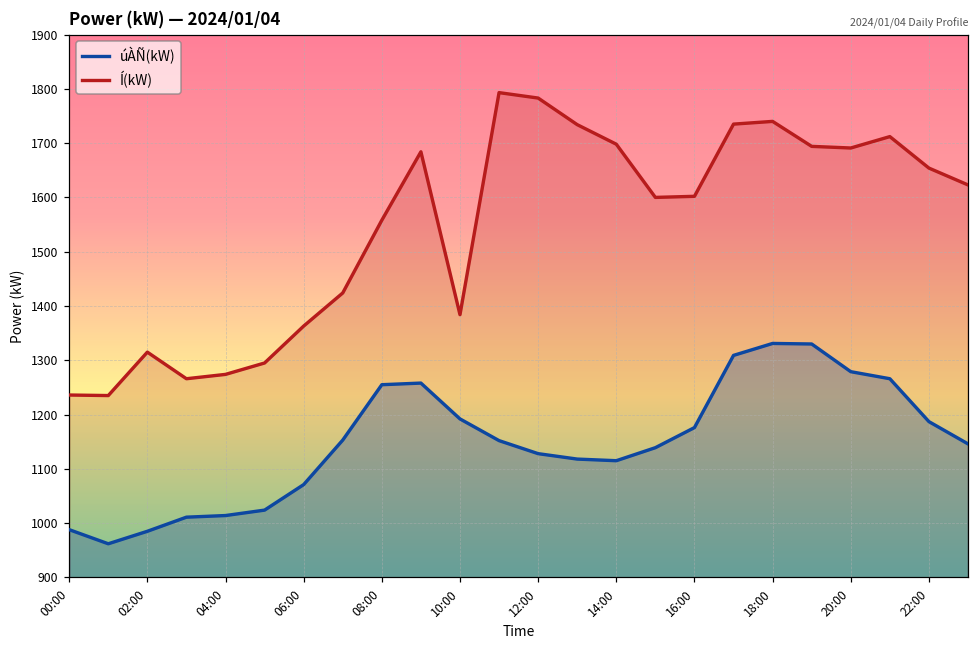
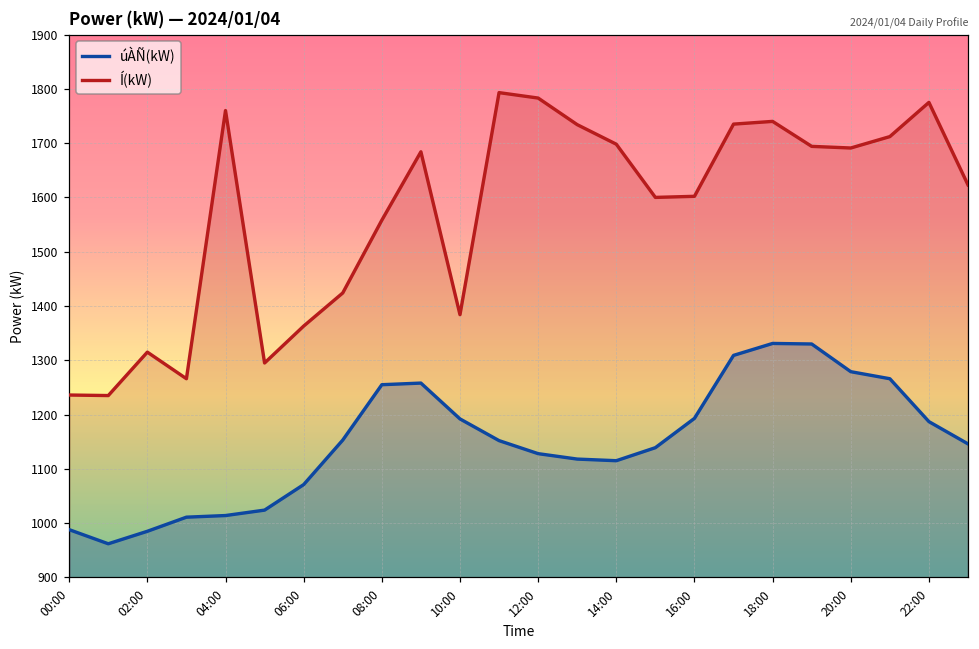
  {
    "úÀÑ(kW)": {
      "00:00": 990,
      "02:00": 990,
      "04:00": 1010,
      "06:00": 1070,
      "08:00": 1260,
      "10:00": 1190,
      "12:00": 1130,
      "14:00": 1120,
-     "16:00": 1180,
+     "16:00": 1190,
      "18:00": 1330,
      "20:00": 1280,
      "22:00": 1190
    },
    "Í(kW)": {
      "00:00": 1240,
      "02:00": 1320,
-     "04:00": 1270,
+     "04:00": 1760,
      "06:00": 1360,
      "08:00": 1560,
      "10:00": 1380,
      "12:00": 1780,
      "14:00": 1700,
      "16:00": 1600,
      "18:00": 1740,
      "20:00": 1690,
-     "22:00": 1650
+     "22:00": 1780
    }
  }
